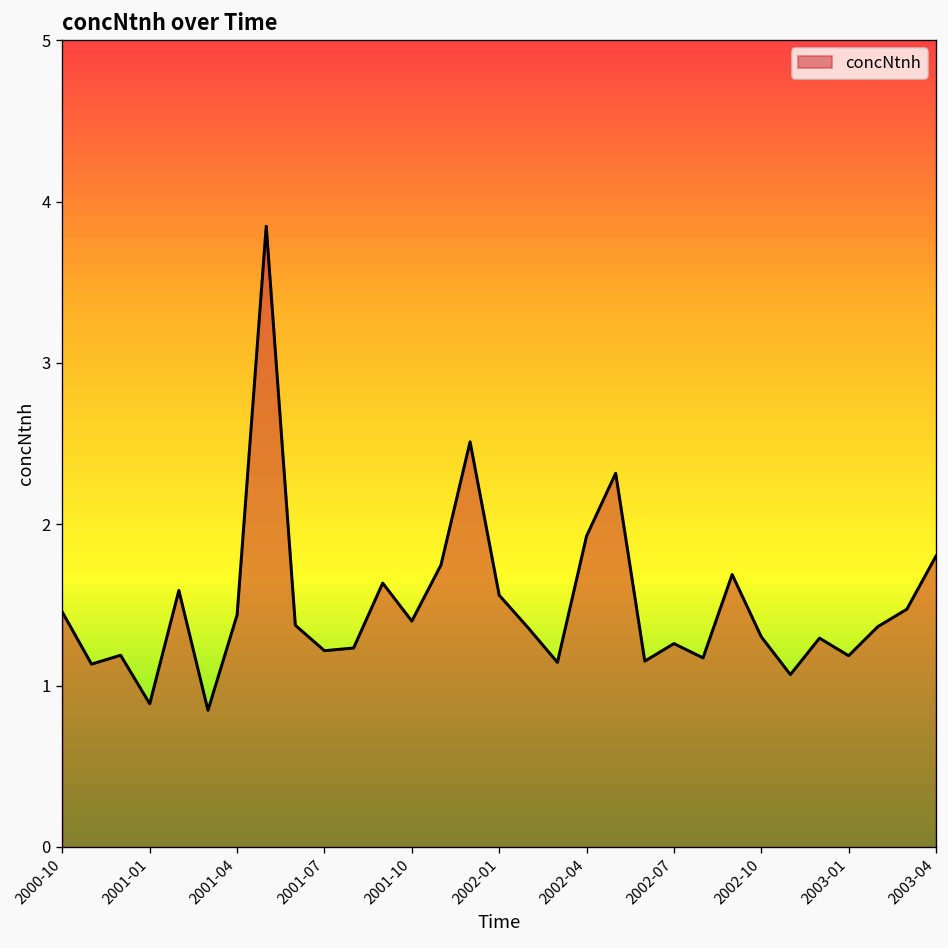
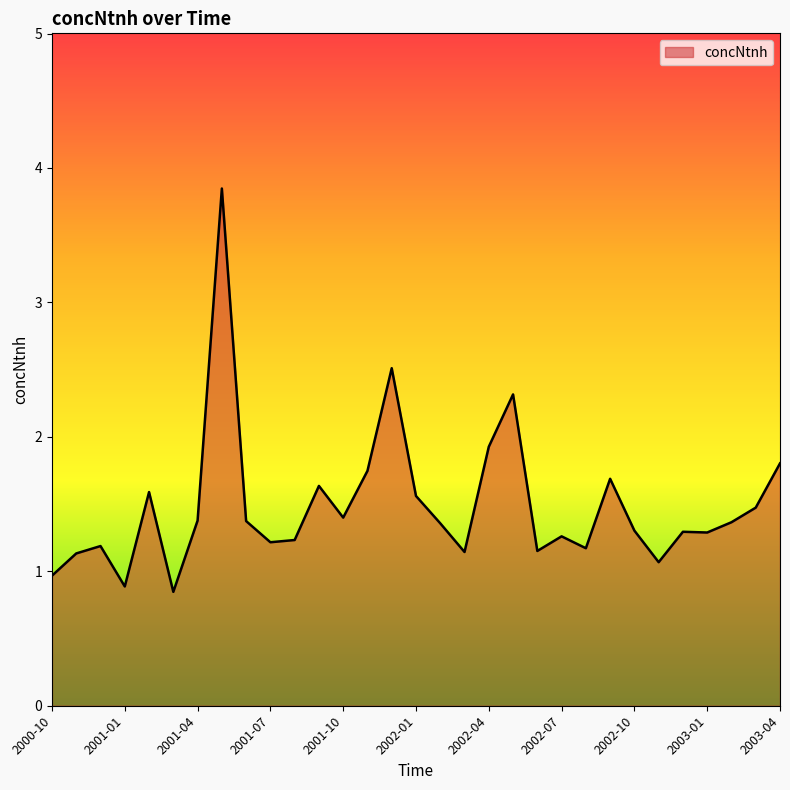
  {
-   "2000-10": 1.45,
+   "2000-10": 0.97,
    "2001-01": 0.89,
-   "2001-04": 1.44,
+   "2001-04": 1.38,
    "2001-07": 1.22,
    "2001-10": 1.40,
    "2002-01": 1.56,
    "2002-04": 1.93,
    "2002-07": 1.26,
    "2002-10": 1.30,
-   "2003-01": 1.18,
+   "2003-01": 1.29,
    "2003-04": 1.80
  }
